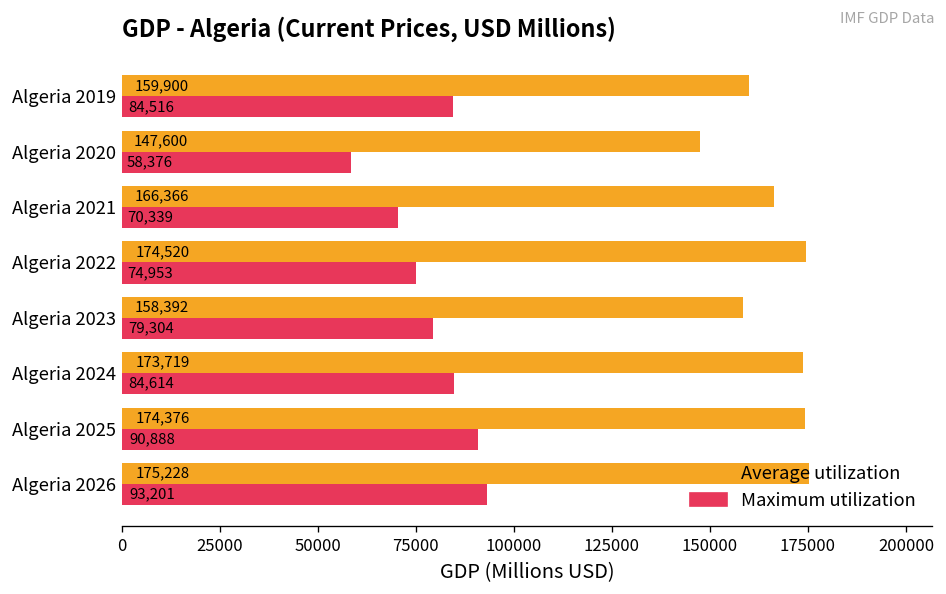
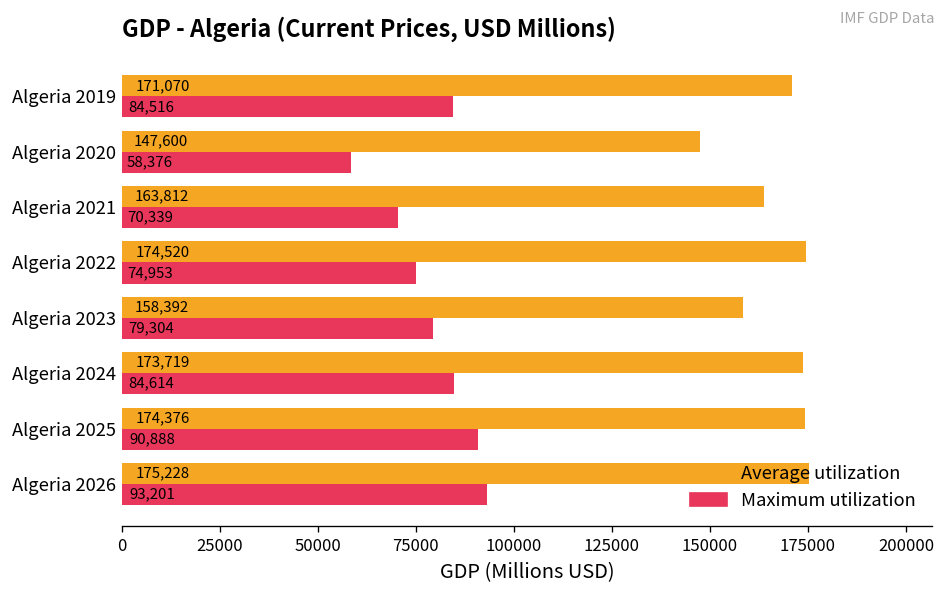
  {
    "Average utilization": {
-     "Algeria 2019": "159,900",
+     "Algeria 2019": "171,070",
      "Algeria 2020": "147,600",
-     "Algeria 2021": "166,366",
+     "Algeria 2021": "163,812",
      "Algeria 2022": "174,520",
      "Algeria 2023": "158,392",
      "Algeria 2024": "173,719",
      "Algeria 2025": "174,376",
      "Algeria 2026": "175,228"
    },
    "Maximum utilization": {
      "Algeria 2019": "84,516",
      "Algeria 2020": "58,376",
      "Algeria 2021": "70,339",
      "Algeria 2022": "74,953",
      "Algeria 2023": "79,304",
      "Algeria 2024": "84,614",
      "Algeria 2025": "90,888",
      "Algeria 2026": "93,201"
    }
  }
